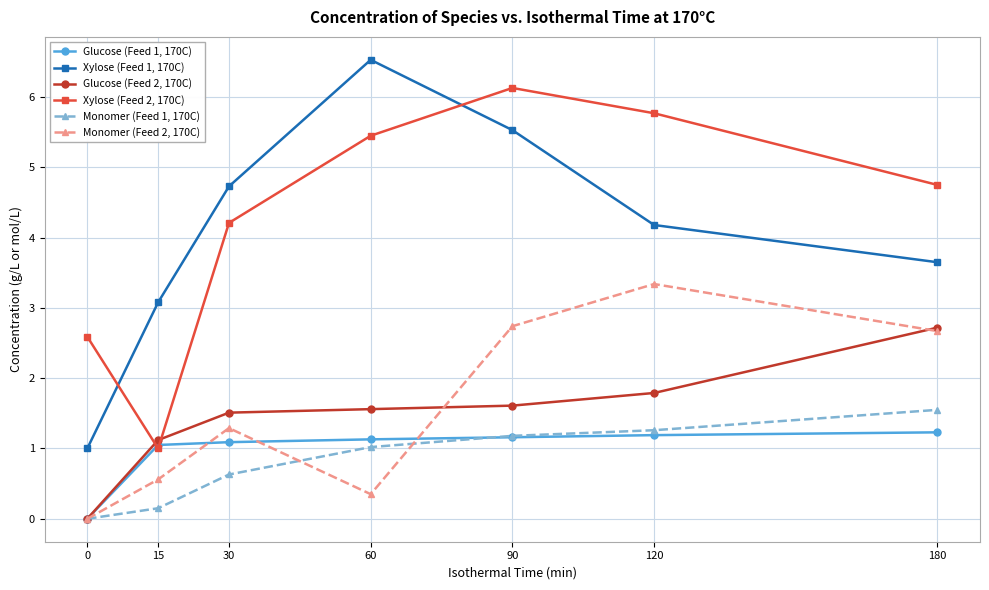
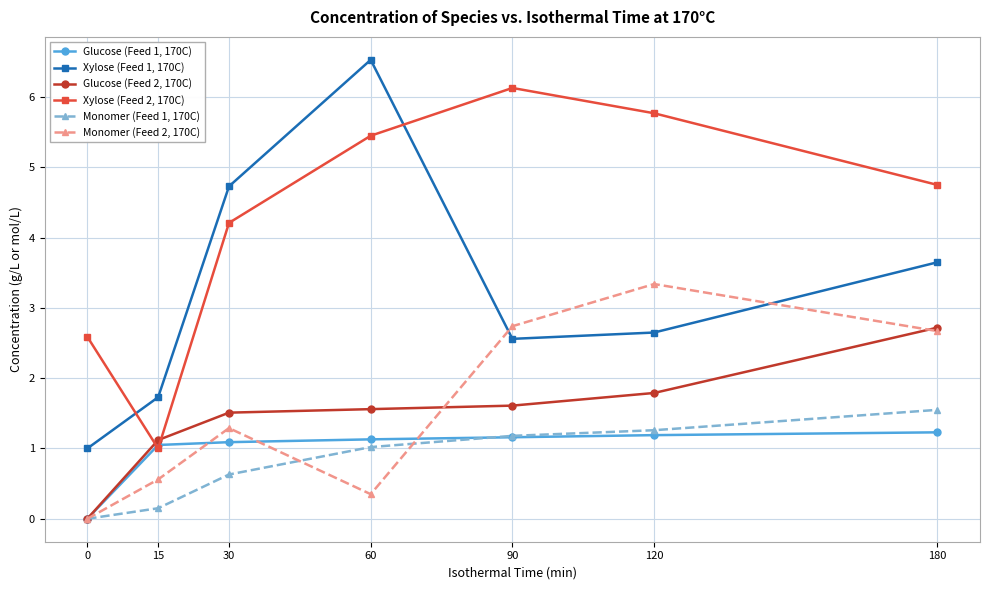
  {
    "Xylose (Feed 1, 170C)": {
      "0": 1.0,
-     "15": 3.1,
+     "15": 1.7,
      "30": 4.7,
      "60": 6.5,
-     "90": 5.5,
-     "120": 4.2,
+     "90": 2.6,
+     "120": 2.7,
      "180": 3.7
    },
    "Monomer (Feed 2, 170C)": {
      "15": 0.6,
      "30": 1.3,
      "60": 0.4,
      "90": 2.7,
      "120": 3.3,
      "180": 2.7
    }
  }
